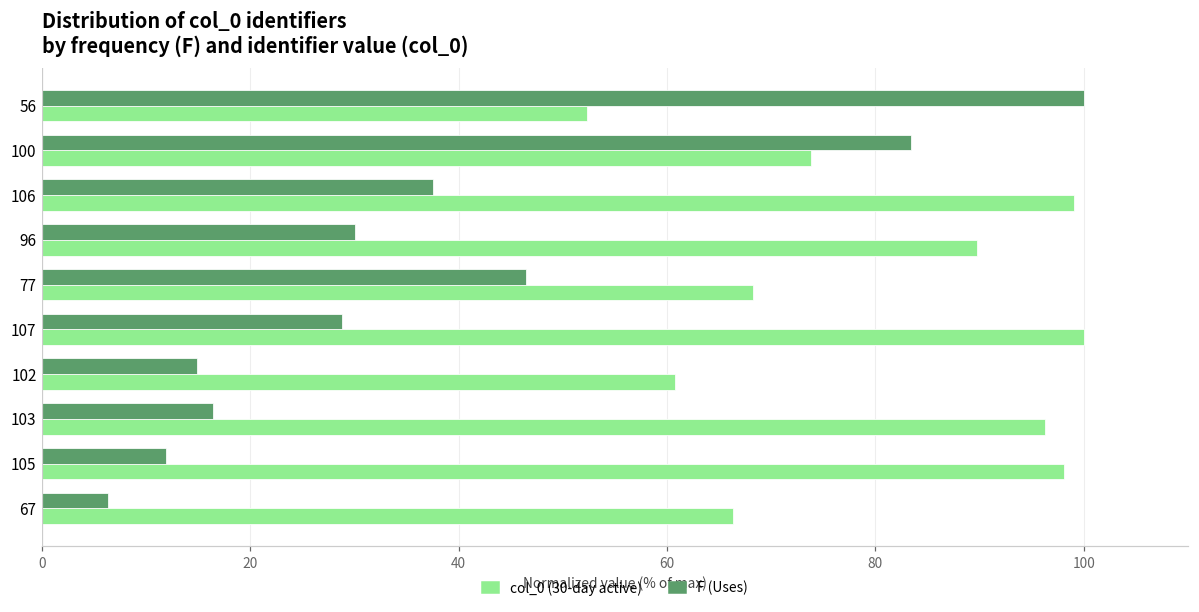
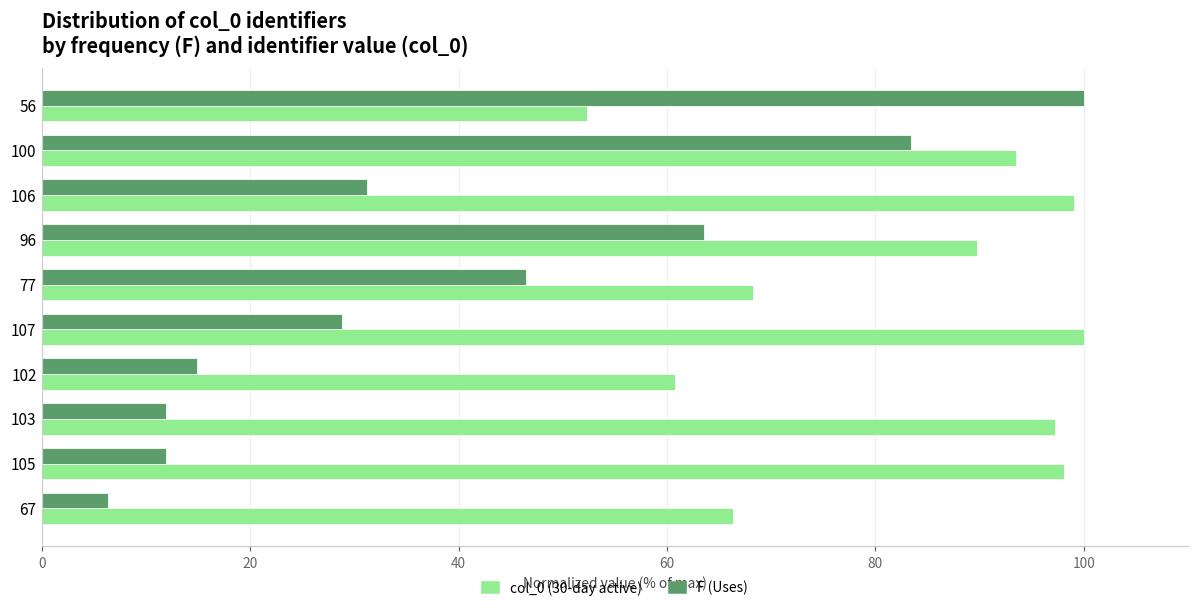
  {
    "col_0 (30-day active)": {
      "56": 52,
-     "100": 74,
+     "100": 93,
      "106": 99,
      "96": 90,
      "77": 68,
      "107": 100,
      "102": 61,
-     "103": 96,
+     "103": 97,
      "105": 98,
      "67": 66
    },
    "F (Uses)": {
      "56": 100,
      "100": 83,
-     "106": 38,
-     "96": 30,
+     "106": 31,
+     "96": 64,
      "77": 46,
      "107": 29,
      "102": 15,
-     "103": 16,
+     "103": 12,
      "105": 12,
      "67": 6
    }
  }
